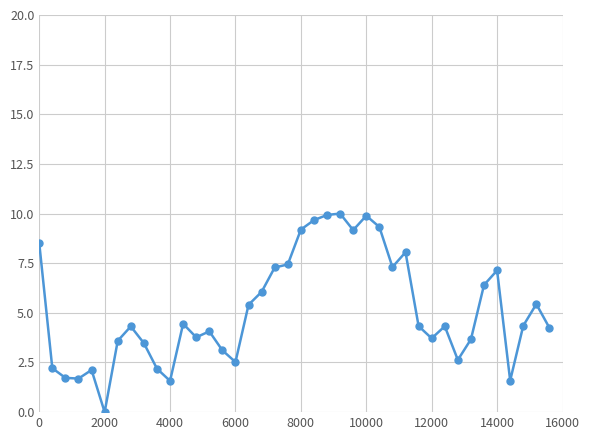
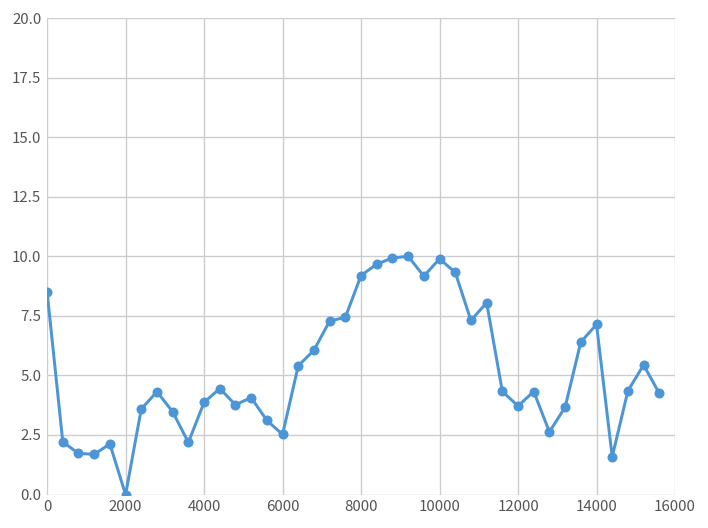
  {
    "0": 8.5,
    "2000": 0.0,
-   "4000": 1.6,
+   "4000": 3.9,
    "6000": 2.5,
    "8000": 9.2,
    "10000": 9.9,
    "12000": 3.7,
    "14000": 7.1
  }
